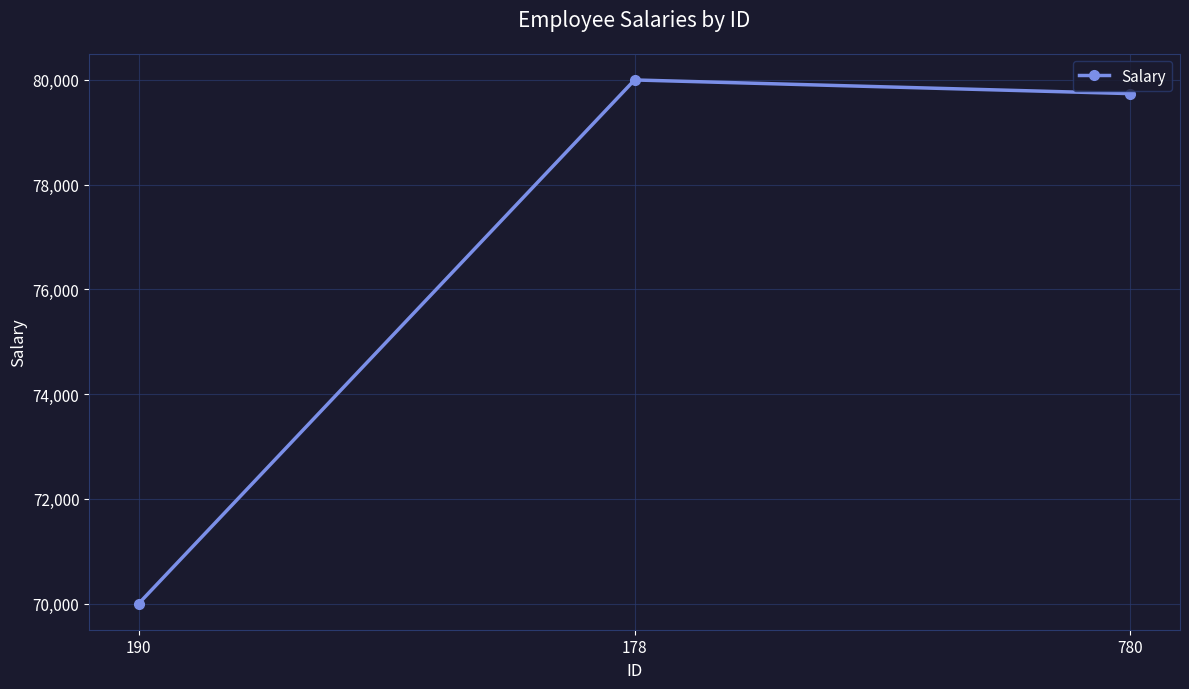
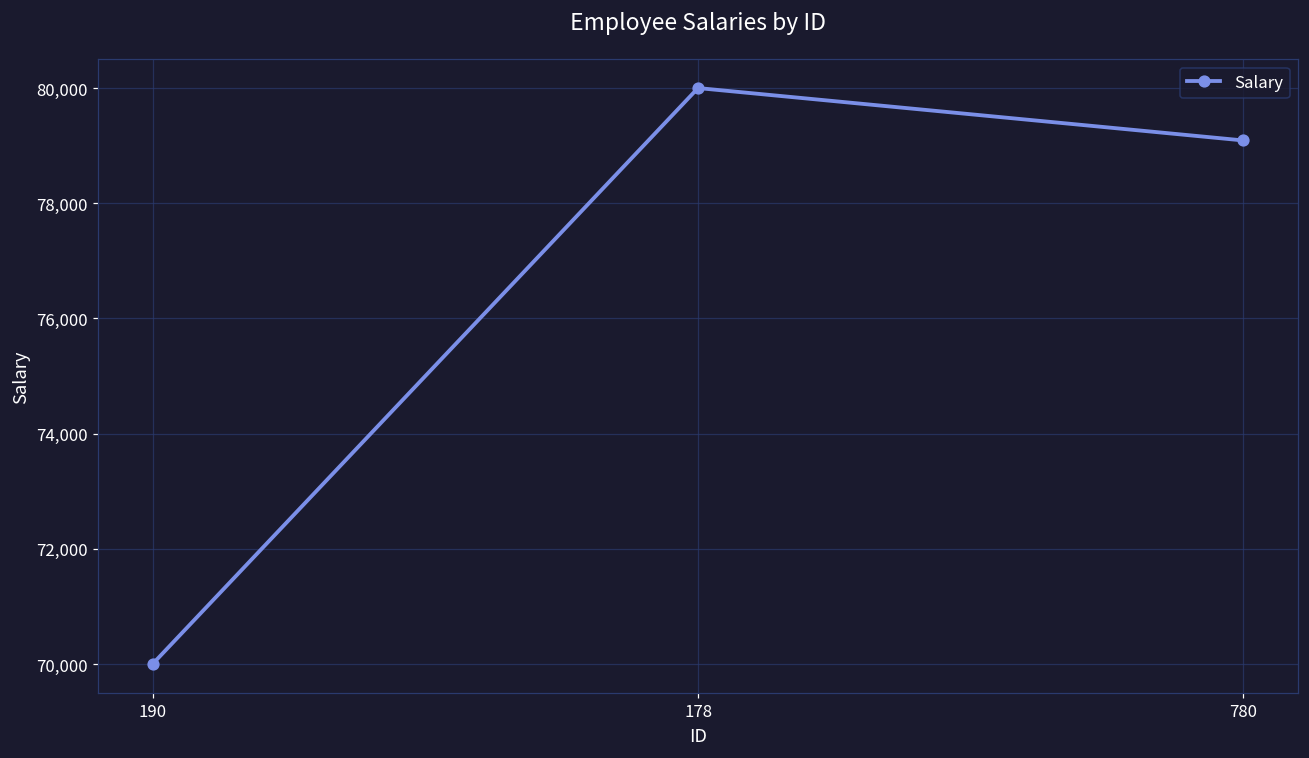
  {
    "190": "70,000",
    "178": "80,000",
-   "780": "79,700"
+   "780": "79,100"
  }
